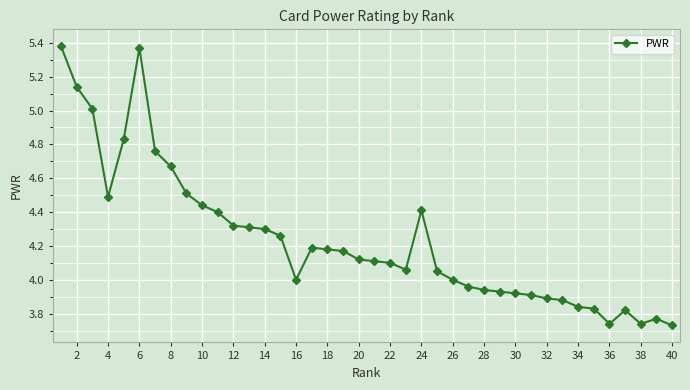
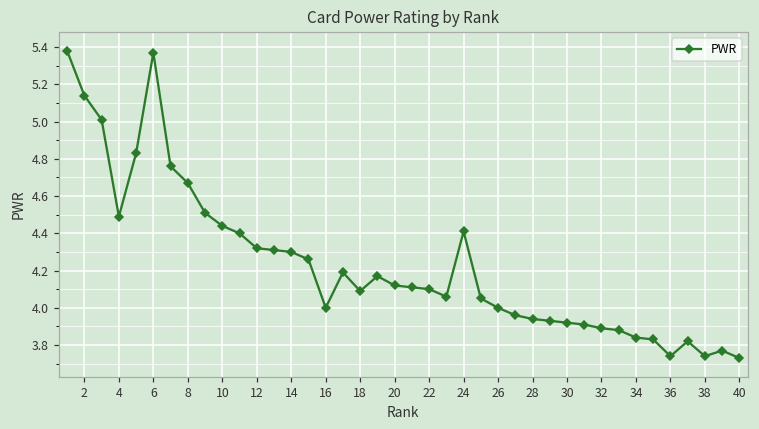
  {
    "2": 5.14,
    "4": 4.49,
    "6": 5.37,
    "8": 4.67,
    "10": 4.44,
    "12": 4.32,
    "14": 4.30,
    "16": 4.00,
-   "18": 4.18,
+   "18": 4.09,
    "20": 4.12,
    "22": 4.10,
    "24": 4.41,
    "26": 4.00,
    "28": 3.94,
    "30": 3.92,
    "32": 3.89,
    "34": 3.84,
    "36": 3.74,
    "38": 3.74,
    "40": 3.73
  }
